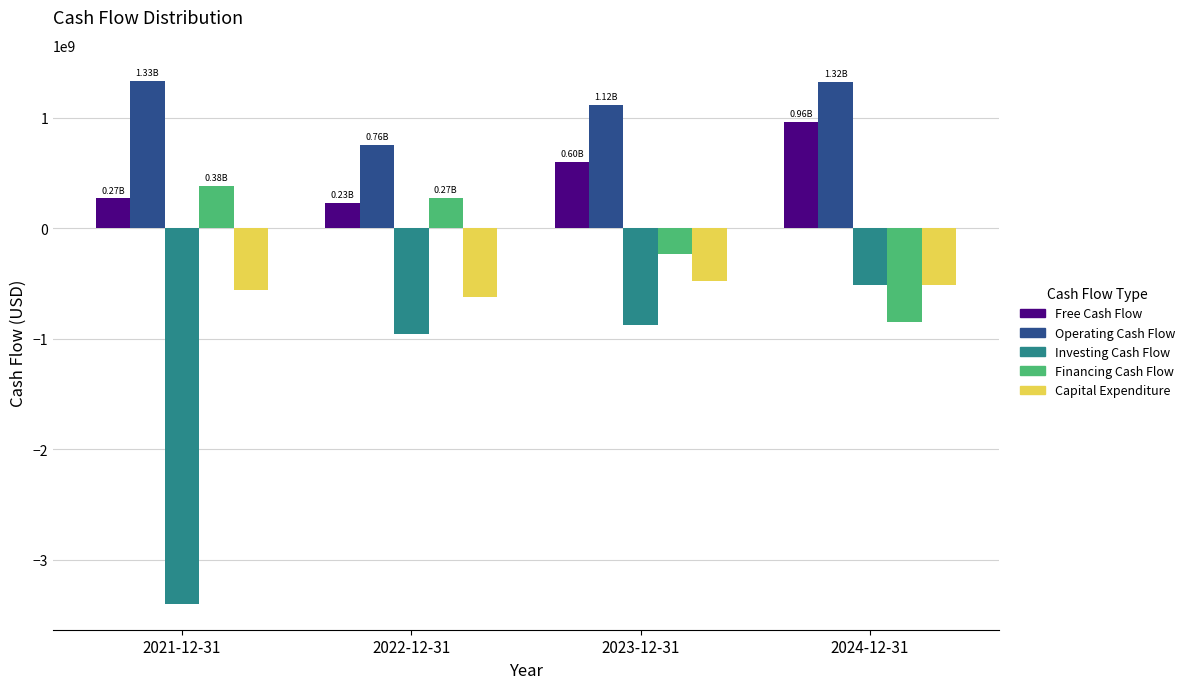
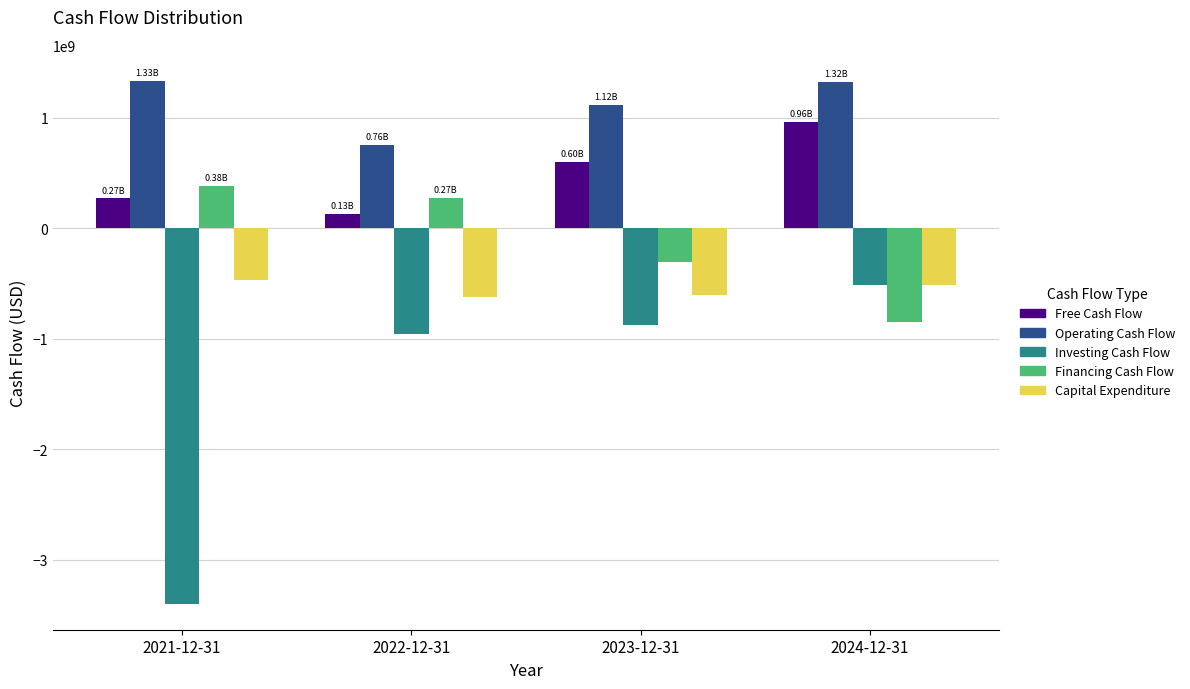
  {
    "Free Cash Flow": {
      "2021-12-31": "0.27B",
-     "2022-12-31": "0.23B",
+     "2022-12-31": "0.13B",
      "2023-12-31": "0.60B",
      "2024-12-31": "0.96B"
    },
    "Financing Cash Flow": {
-     "2023-12-31": "-230000000",
+     "2023-12-31": "-310000000",
      "2024-12-31": "-850000000"
    },
    "Capital Expenditure": {
-     "2021-12-31": "-560000000",
+     "2021-12-31": "-470000000",
      "2022-12-31": "-620000000",
-     "2023-12-31": "-480000000",
+     "2023-12-31": "-600000000",
      "2024-12-31": "-510000000"
    }
  }
